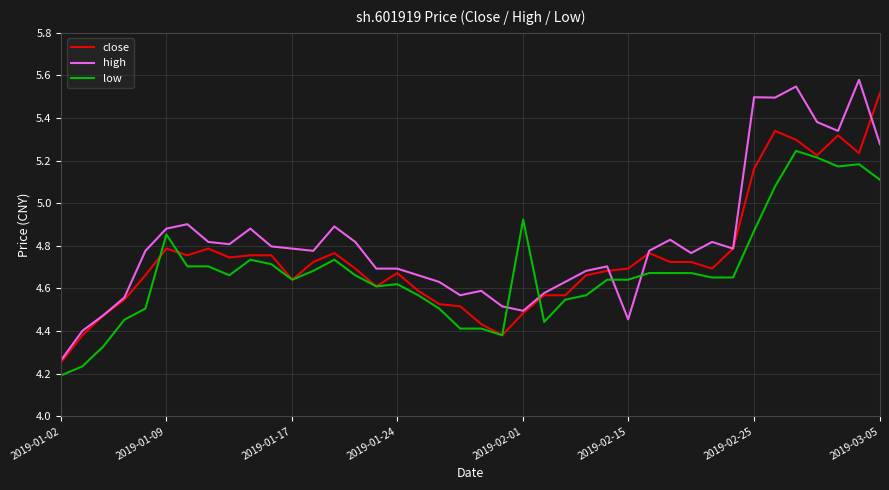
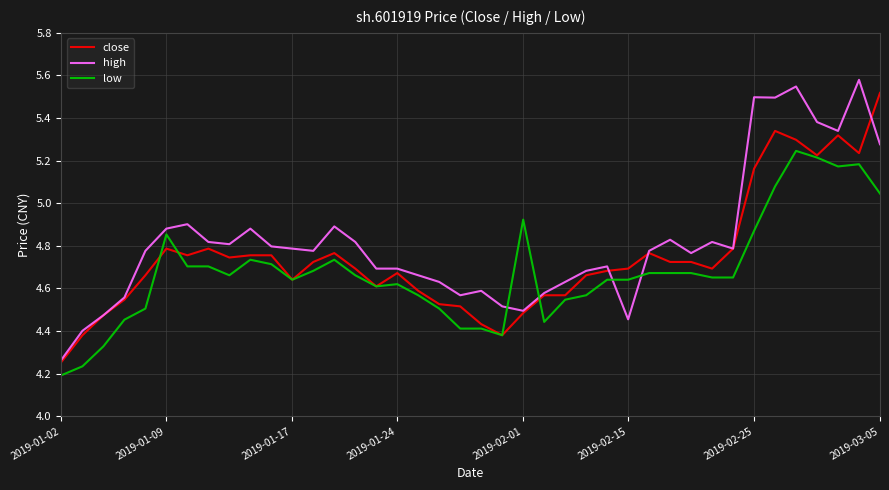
  {
    "close": {
      "2019-01-09": 4.79,
      "2019-01-24": 4.67,
      "2019-02-15": 4.69,
      "2019-02-25": 5.16,
      "2019-03-05": 5.52
    },
    "high": {
      "2019-01-09": 4.88,
      "2019-01-17": 4.79,
      "2019-01-24": 4.69,
      "2019-02-15": 4.45,
      "2019-02-25": 5.50,
      "2019-03-05": 5.28
    },
    "low": {
      "2019-01-02": 4.19,
      "2019-01-09": 4.85,
      "2019-01-24": 4.62,
      "2019-02-01": 4.92,
      "2019-02-15": 4.64,
      "2019-02-25": 4.87,
-     "2019-03-05": 5.11
+     "2019-03-05": 5.05
    }
  }
